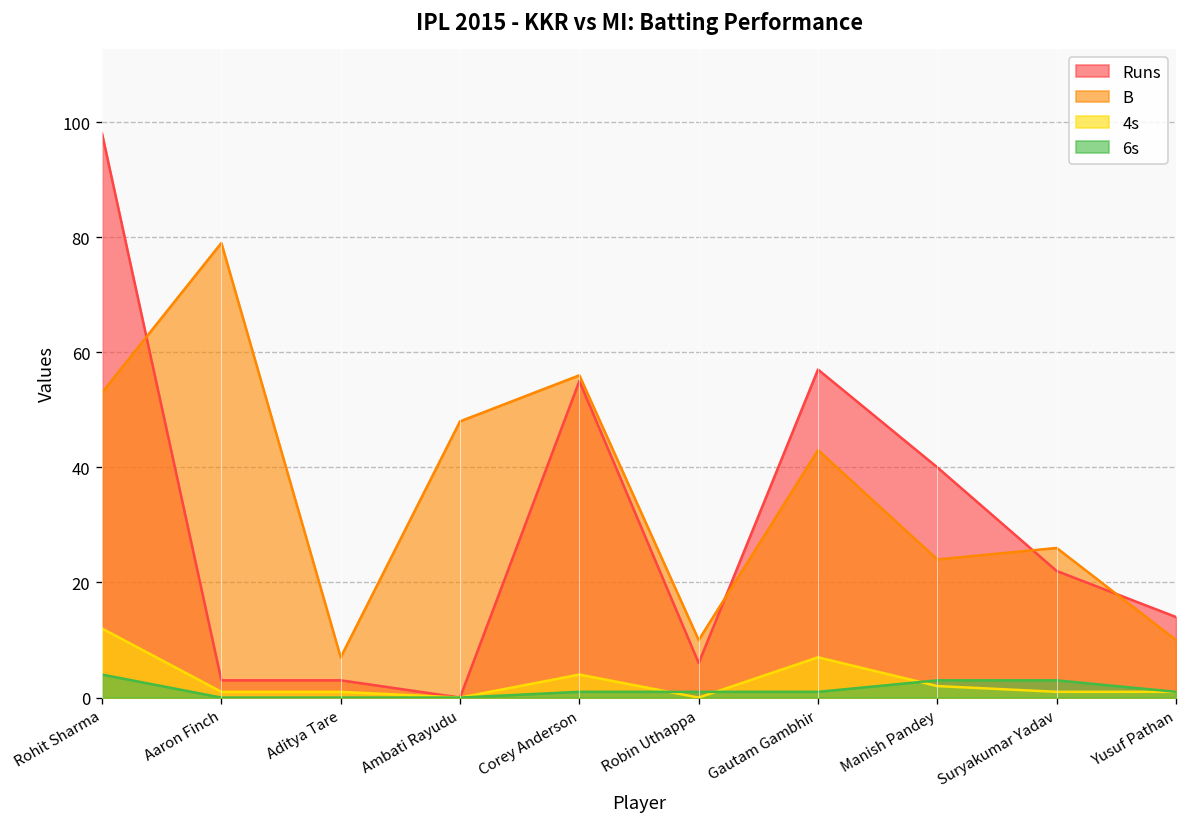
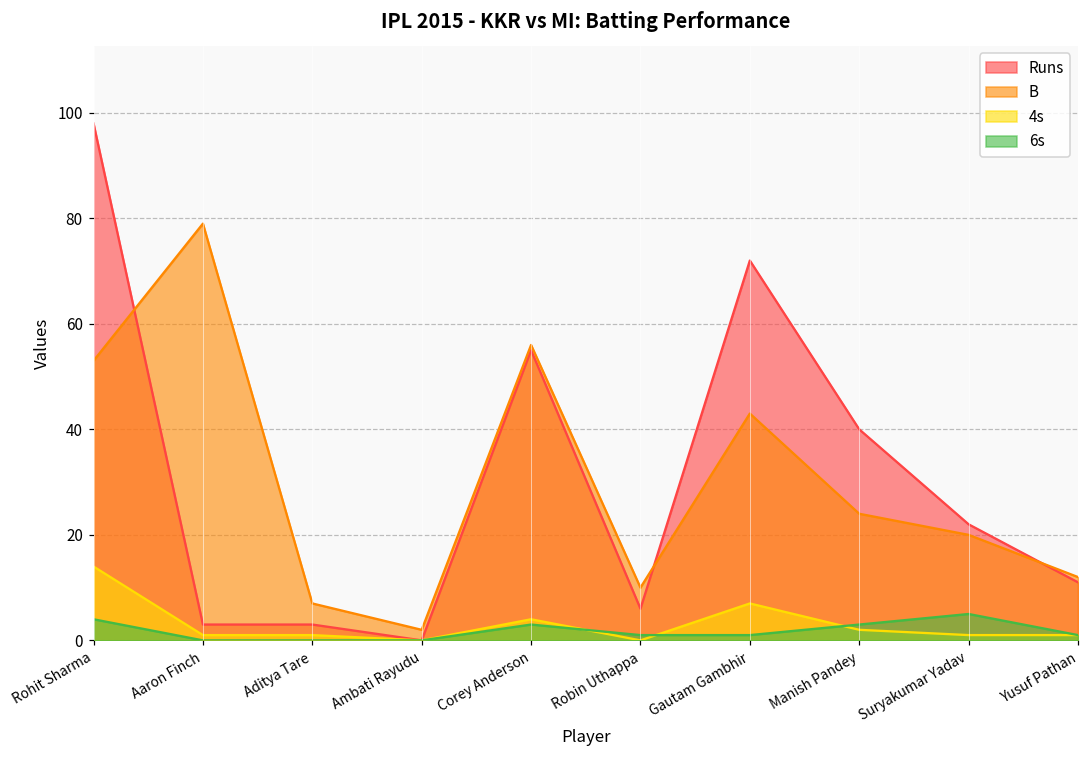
  {
    "Runs": {
      "Rohit Sharma": 98,
      "Aaron Finch": 3,
      "Aditya Tare": 3,
      "Corey Anderson": 55,
      "Robin Uthappa": 6,
-     "Gautam Gambhir": 57,
+     "Gautam Gambhir": 72,
      "Manish Pandey": 40,
      "Suryakumar Yadav": 22,
-     "Yusuf Pathan": 14
+     "Yusuf Pathan": 11
    },
    "B": {
      "Rohit Sharma": 53,
      "Aaron Finch": 79,
      "Aditya Tare": 7,
-     "Ambati Rayudu": 48,
+     "Ambati Rayudu": 2,
      "Corey Anderson": 56,
      "Robin Uthappa": 10,
      "Gautam Gambhir": 43,
      "Manish Pandey": 24,
-     "Suryakumar Yadav": 26,
-     "Yusuf Pathan": 10
+     "Suryakumar Yadav": 20,
+     "Yusuf Pathan": 12
    },
    "4s": {
-     "Rohit Sharma": 12,
+     "Rohit Sharma": 14,
      "Aaron Finch": 1,
      "Aditya Tare": 1,
      "Corey Anderson": 4,
      "Robin Uthappa": 0,
      "Gautam Gambhir": 7,
      "Manish Pandey": 2,
      "Suryakumar Yadav": 1
    },
    "6s": {
      "Rohit Sharma": 4,
      "Aaron Finch": 0,
      "Aditya Tare": 0,
-     "Corey Anderson": 1,
+     "Corey Anderson": 3,
      "Robin Uthappa": 1,
      "Gautam Gambhir": 1,
      "Manish Pandey": 3,
-     "Suryakumar Yadav": 3
+     "Suryakumar Yadav": 5
    }
  }
